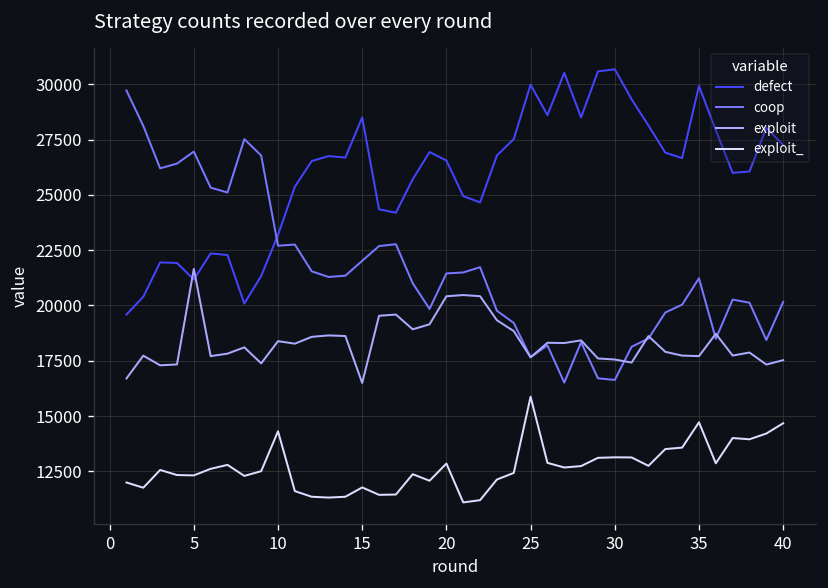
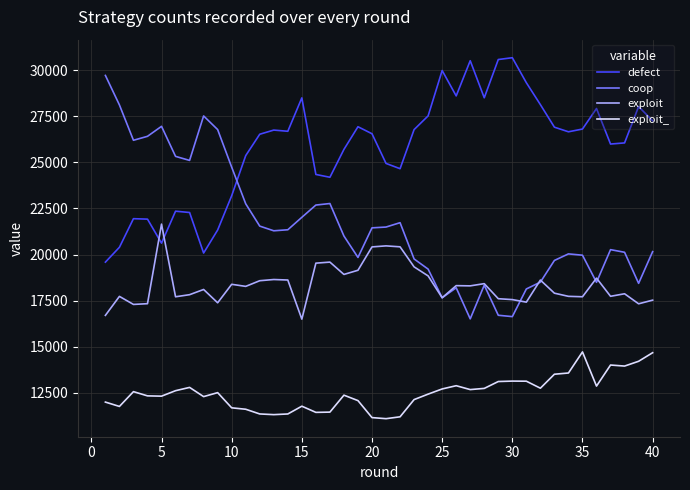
  {
    "defect": {
-     "5": 21200,
+     "5": 20600,
      "10": 23200,
      "15": 28500,
      "20": 26600,
      "25": 30000,
      "30": 30700,
-     "35": 29900
+     "35": 26800
    },
    "coop": {
      "5": 27000,
-     "10": 22700,
+     "10": 24700,
      "15": 22000,
      "20": 21400,
      "30": 16600,
-     "35": 21200,
+     "35": 20000,
      "40": 20200
    },
    "exploit": {
      "5": 21700,
      "10": 18400,
      "15": 16500,
      "20": 20400,
      "30": 17600,
      "35": 17700,
      "40": 17500
    },
    "exploit_": {
      "5": 12300,
-     "10": 14300,
+     "10": 11700,
      "15": 11800,
-     "20": 12900,
-     "25": 15900,
+     "20": 11200,
+     "25": 12700,
      "30": 13100,
      "35": 14700,
      "40": 14700
    }
  }
